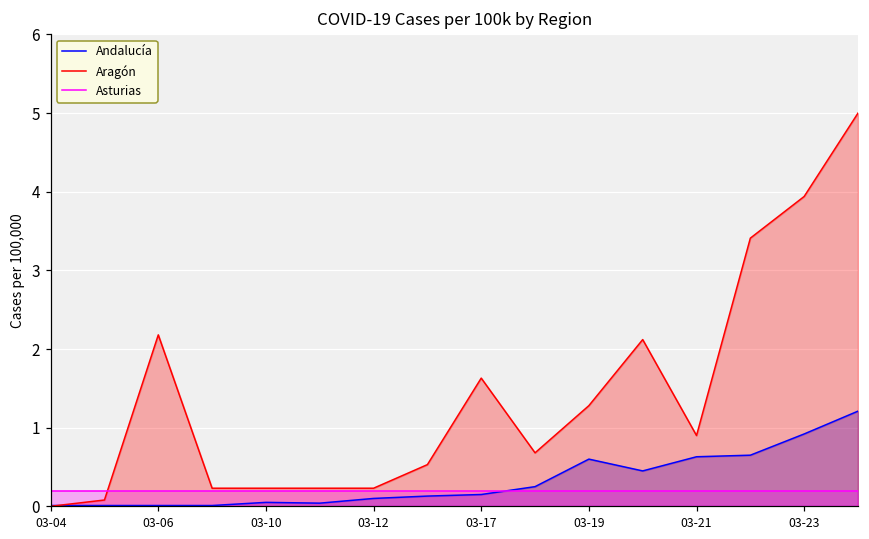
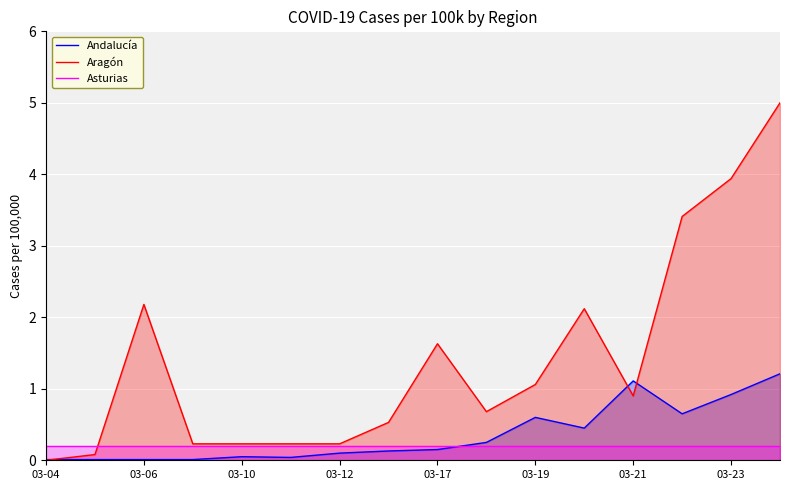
  {
    "Andalucía": {
      "03-06": 0.0,
      "03-10": 0.1,
      "03-12": 0.1,
      "03-17": 0.2,
      "03-19": 0.6,
-     "03-21": 0.6,
+     "03-21": 1.1,
      "03-23": 0.9
    },
    "Aragón": {
      "03-06": 2.2,
      "03-17": 1.6,
-     "03-19": 1.3,
+     "03-19": 1.1,
      "03-21": 0.9,
      "03-23": 3.9
    },
    "Asturias": {
      "03-04": 0.2,
      "03-06": 0.2,
      "03-17": 0.2,
      "03-19": 0.2,
      "03-21": 0.2,
      "03-23": 0.2
    }
  }
